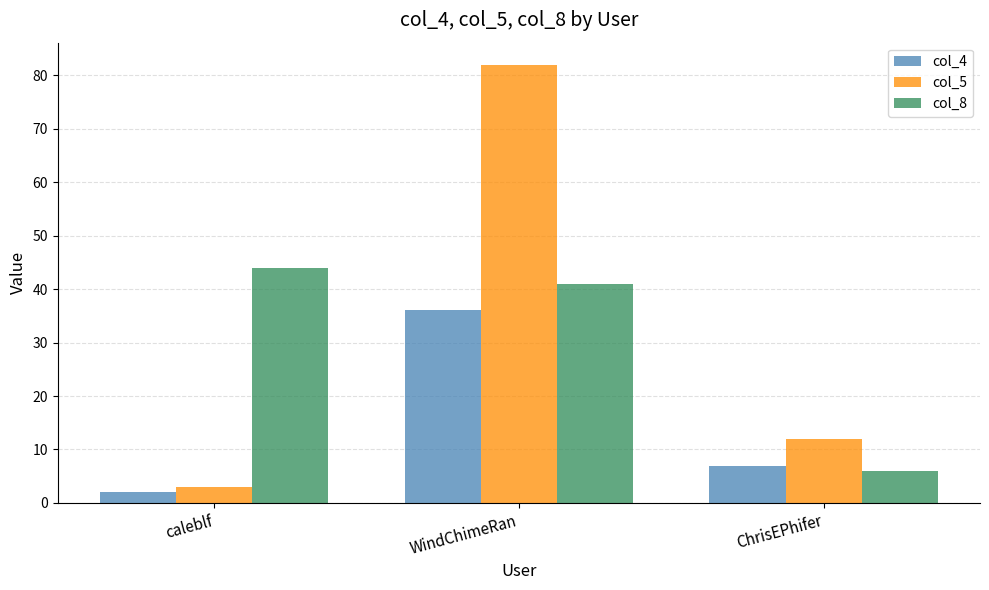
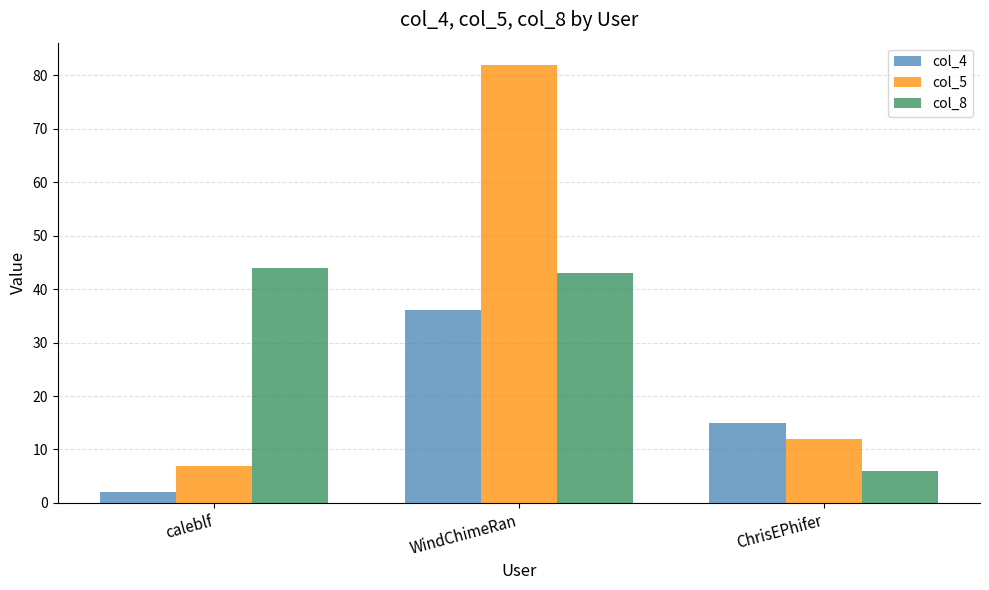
  {
    "col_4": {
      "caleblf": 2,
      "WindChimeRan": 36,
-     "ChrisEPhifer": 7
+     "ChrisEPhifer": 15
    },
    "col_5": {
-     "caleblf": 3,
+     "caleblf": 7,
      "WindChimeRan": 82,
      "ChrisEPhifer": 12
    },
    "col_8": {
      "caleblf": 44,
-     "WindChimeRan": 41,
+     "WindChimeRan": 43,
      "ChrisEPhifer": 6
    }
  }
